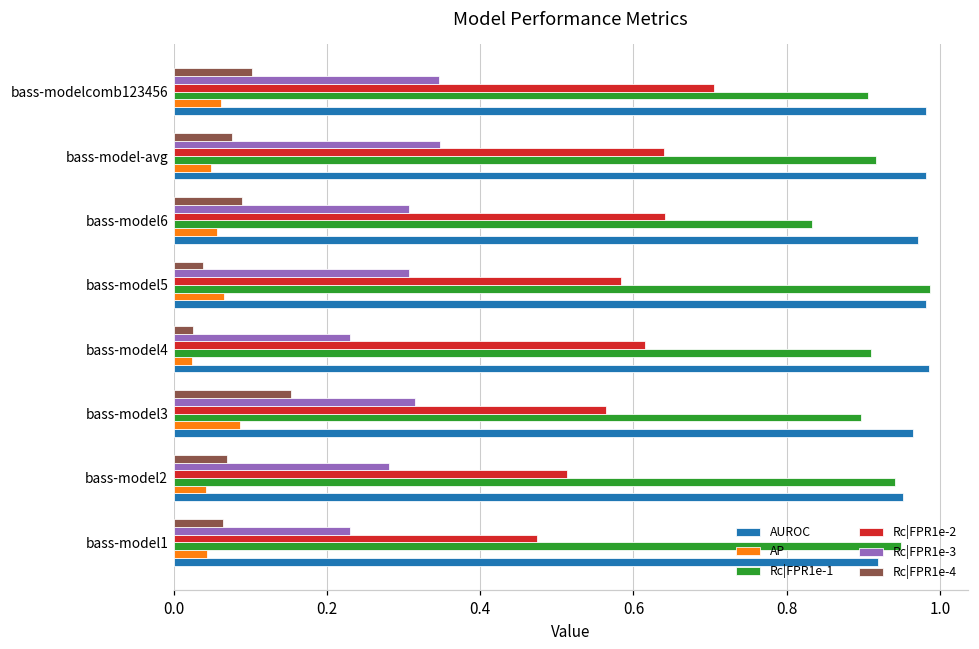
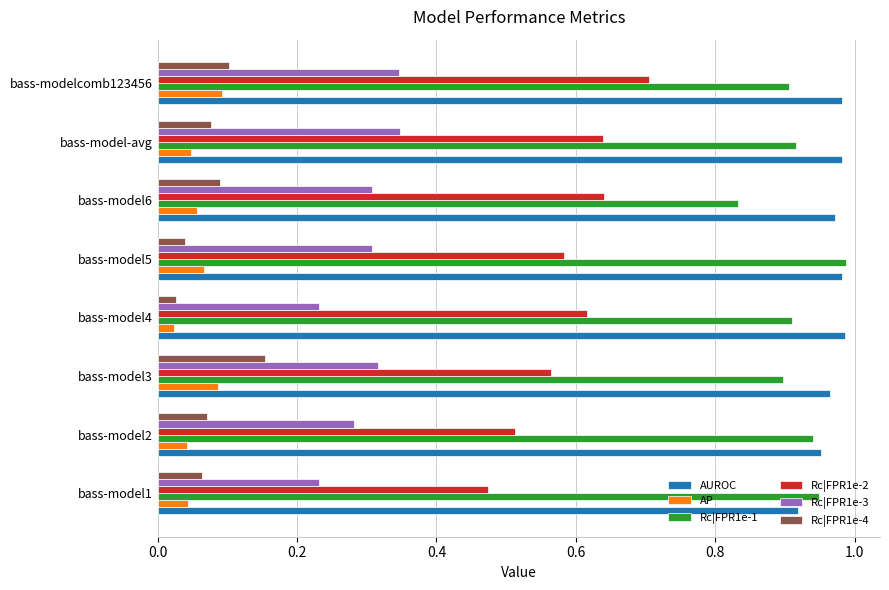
  {
    "AUROC": {
      "bass-modelcomb123456": 0.98,
      "bass-model-avg": 0.98,
      "bass-model6": 0.97,
      "bass-model5": 0.98,
      "bass-model4": 0.99,
      "bass-model3": 0.96,
      "bass-model2": 0.95,
      "bass-model1": 0.92
    },
    "AP": {
-     "bass-modelcomb123456": 0.06,
+     "bass-modelcomb123456": 0.09,
      "bass-model-avg": 0.05,
      "bass-model6": 0.06,
      "bass-model5": 0.07,
      "bass-model4": 0.02,
      "bass-model3": 0.09,
      "bass-model2": 0.04,
      "bass-model1": 0.04
    },
    "Rc|FPR1e-1": {
      "bass-modelcomb123456": 0.91,
      "bass-model-avg": 0.92,
      "bass-model6": 0.83,
      "bass-model5": 0.99,
      "bass-model4": 0.91,
      "bass-model3": 0.90,
      "bass-model2": 0.94,
      "bass-model1": 0.95
    },
    "Rc|FPR1e-2": {
      "bass-modelcomb123456": 0.71,
      "bass-model-avg": 0.64,
      "bass-model6": 0.64,
      "bass-model5": 0.58,
      "bass-model4": 0.62,
      "bass-model3": 0.56,
      "bass-model2": 0.51,
      "bass-model1": 0.47
    },
    "Rc|FPR1e-3": {
      "bass-modelcomb123456": 0.35,
      "bass-model-avg": 0.35,
      "bass-model6": 0.31,
      "bass-model5": 0.31,
      "bass-model4": 0.23,
      "bass-model3": 0.32,
      "bass-model2": 0.28,
      "bass-model1": 0.23
    },
    "Rc|FPR1e-4": {
      "bass-modelcomb123456": 0.10,
      "bass-model-avg": 0.08,
      "bass-model6": 0.09,
      "bass-model5": 0.04,
      "bass-model4": 0.03,
      "bass-model3": 0.15,
      "bass-model2": 0.07,
      "bass-model1": 0.06
    }
  }
